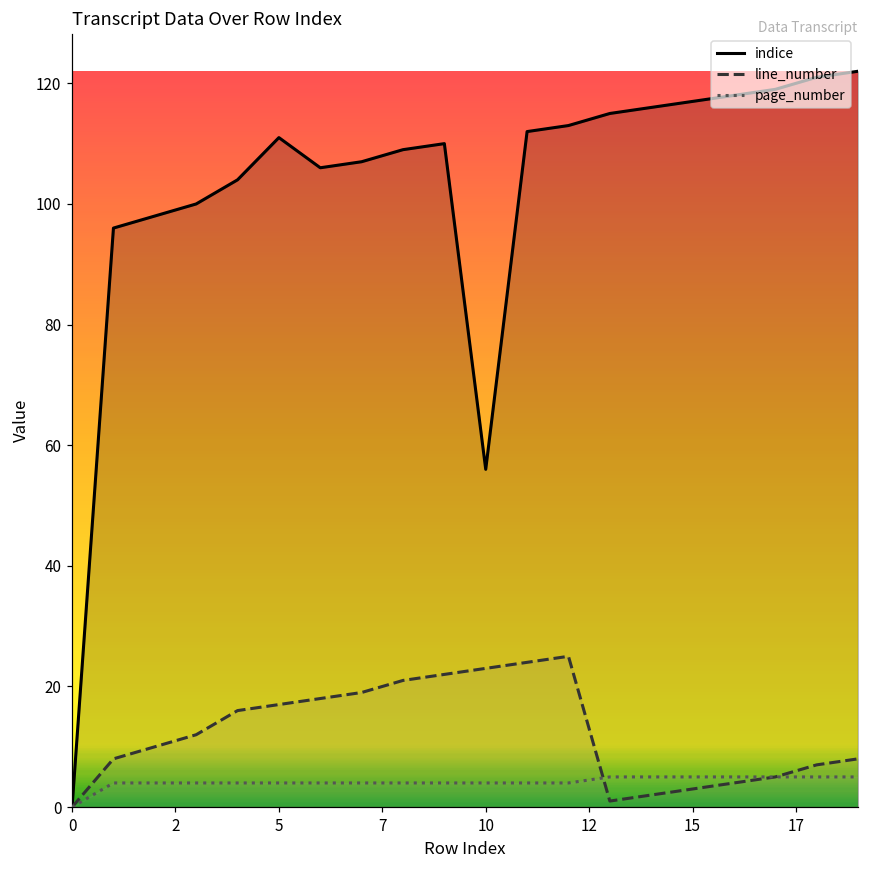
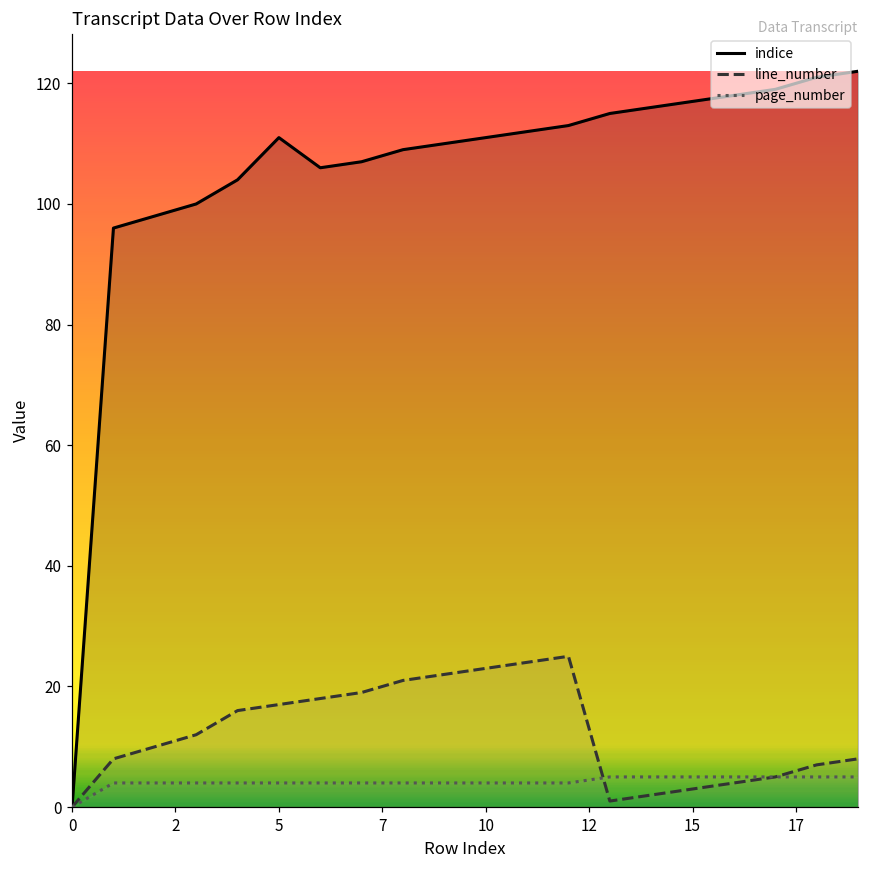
  {
    "indice": {
      "5": 111,
-     "10": 56,
+     "10": 111,
      "15": 117
    }
  }
